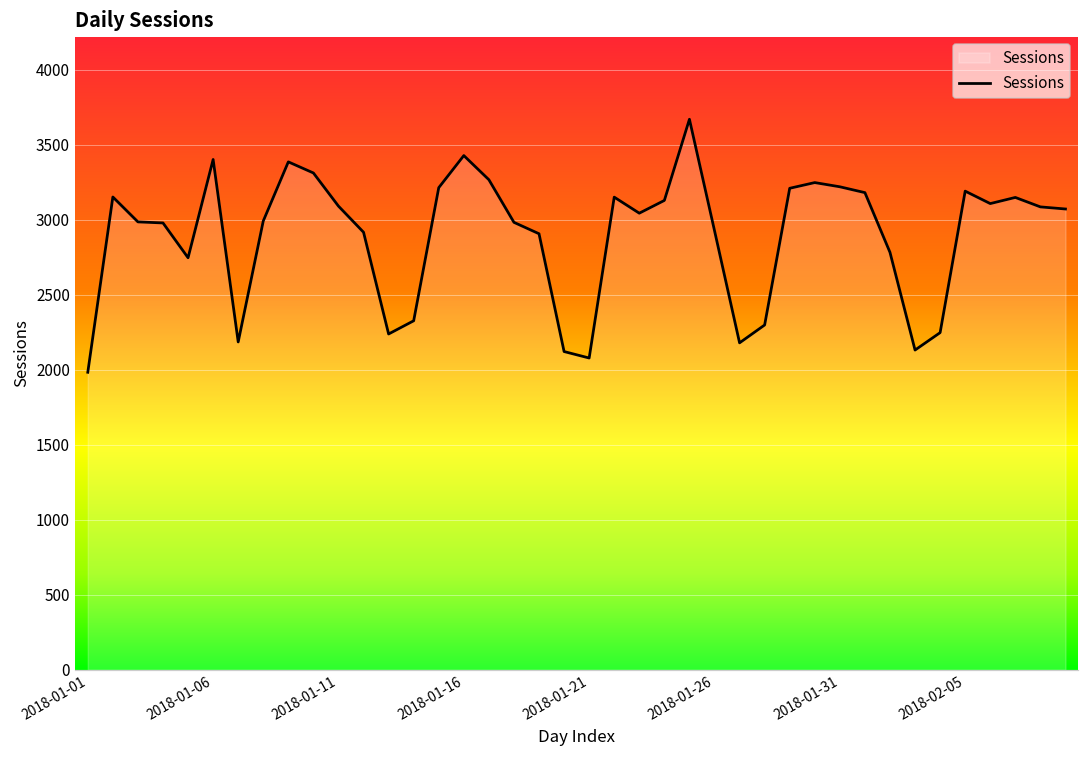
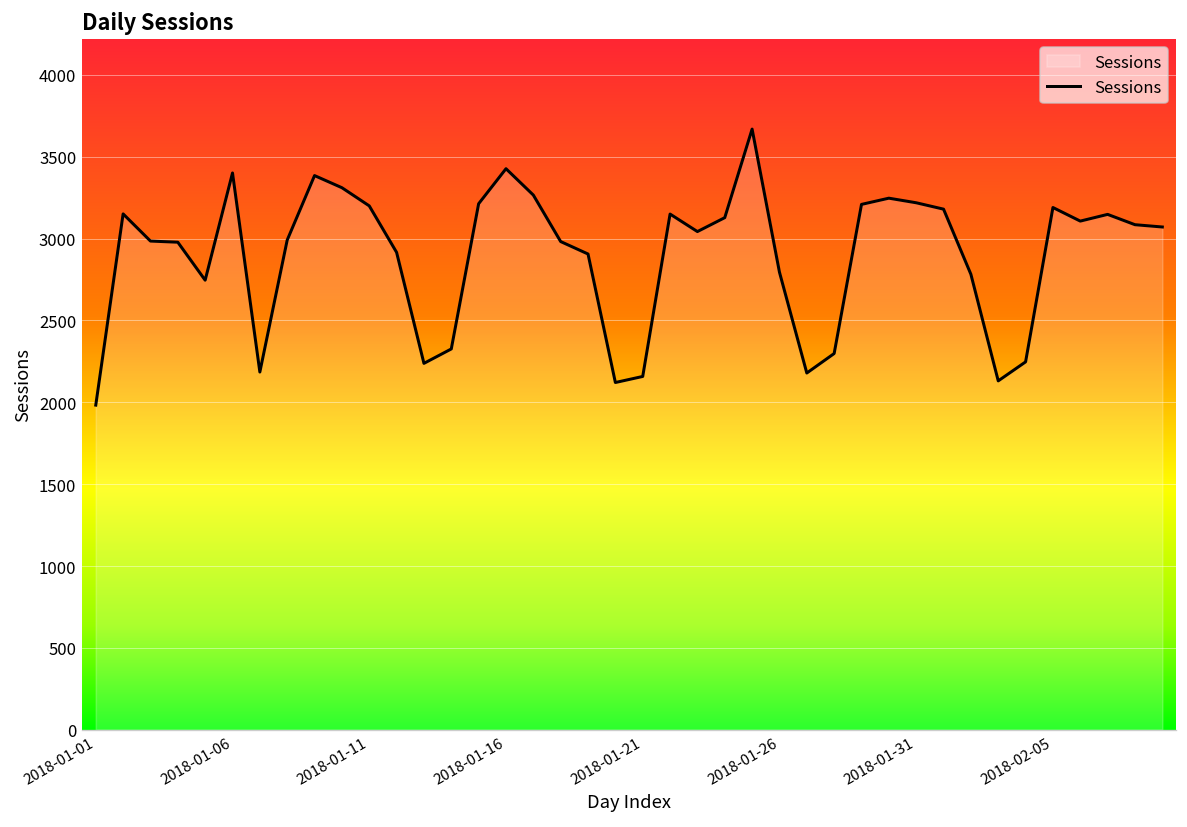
  {
    "2018-01-01": 1980,
    "2018-01-06": 3400,
-   "2018-01-11": 3090,
+   "2018-01-11": 3200,
    "2018-01-16": 3430,
-   "2018-01-21": 2080,
-   "2018-01-26": 2930,
+   "2018-01-21": 2160,
+   "2018-01-26": 2800,
    "2018-01-31": 3220,
    "2018-02-05": 3190
  }
